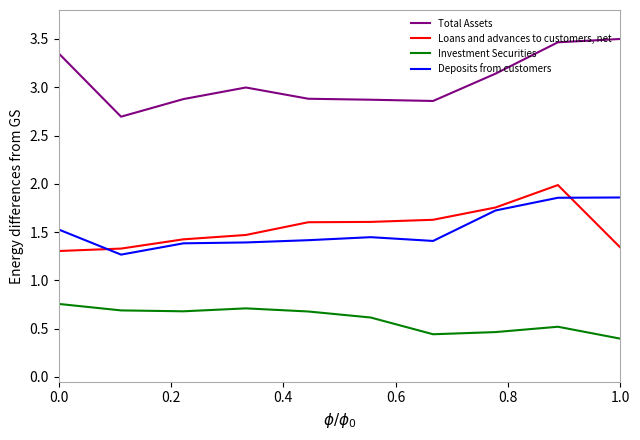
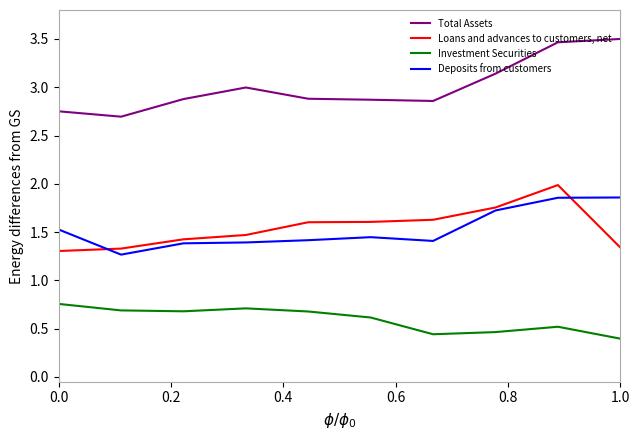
  {
    "Total Assets": {
-     "0.0": 3.4,
+     "0.0": 2.8,
      "1.0": 3.5
    },
    "Loans and advances to customers, net": {
      "0.0": 1.3,
      "1.0": 1.3
    },
    "Investment Securities": {
      "0.0": 0.8,
      "1.0": 0.4
    },
    "Deposits from customers": {
      "0.0": 1.5,
      "1.0": 1.9
    }
  }
